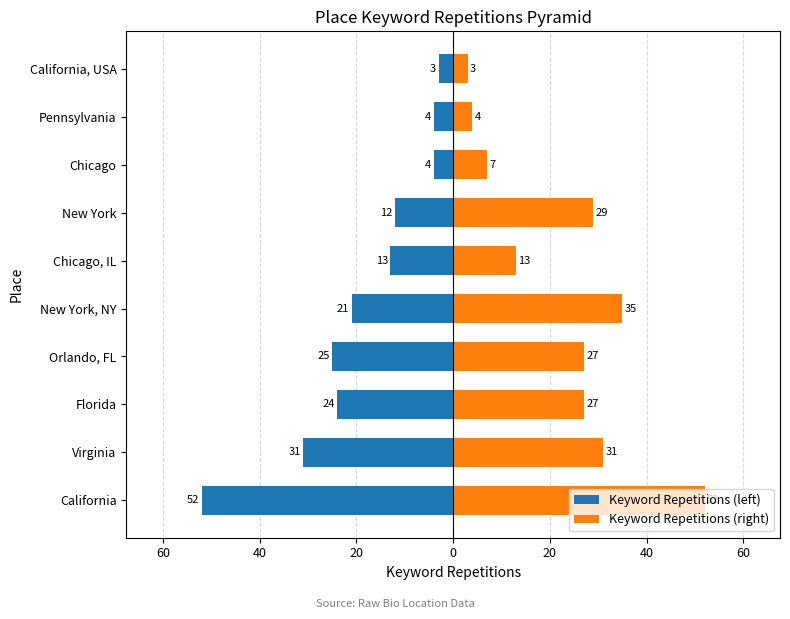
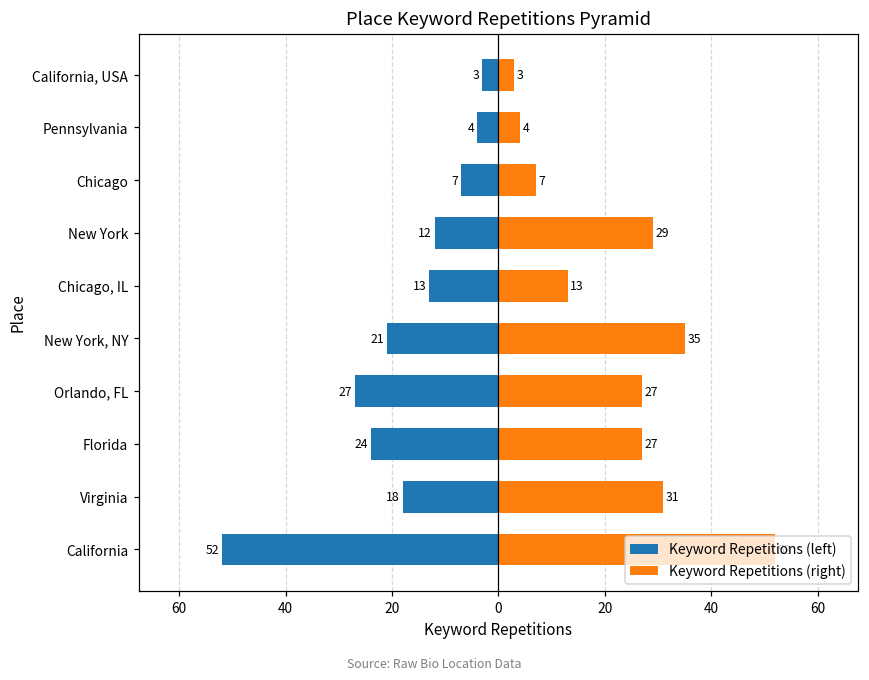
  {
    "Keyword Repetitions (left)": {
-     "Chicago": 4,
-     "Orlando, FL": 25,
-     "Virginia": 31
+     "Chicago": 7,
+     "Orlando, FL": 27,
+     "Virginia": 18
    },
    "Keyword Repetitions (right)": {
      "California, USA": 3,
      "Pennsylvania": 4,
      "Chicago": 7,
      "New York": 29,
      "Chicago, IL": 13,
      "New York, NY": 35,
      "Orlando, FL": 27,
      "Florida": 27,
      "Virginia": 31
    }
  }
